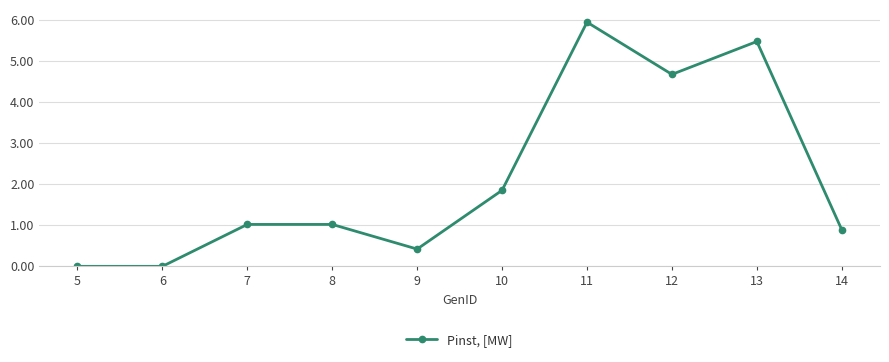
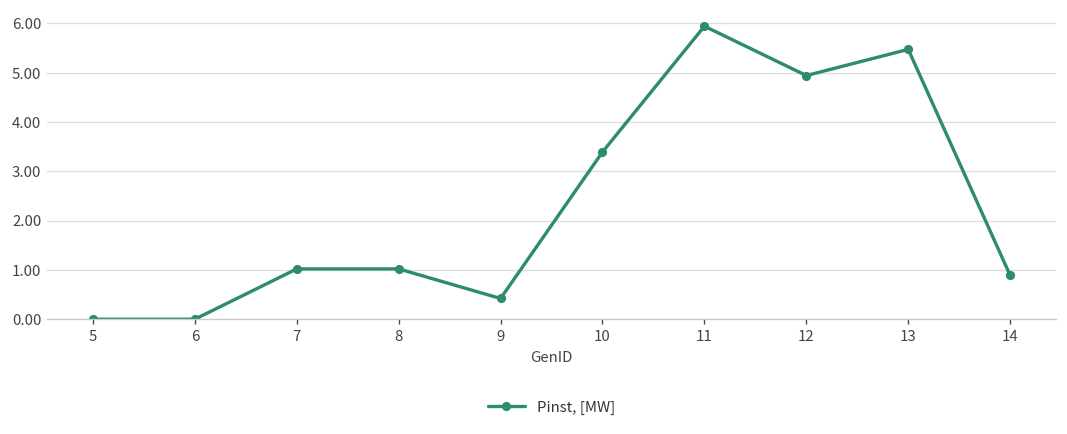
  {
    "5": 0.0,
    "6": 0.0,
    "7": 1.0,
    "8": 1.0,
    "9": 0.4,
-   "10": 1.9,
+   "10": 3.4,
    "11": 5.9,
-   "12": 4.7,
+   "12": 4.9,
    "13": 5.5,
    "14": 0.9
  }
